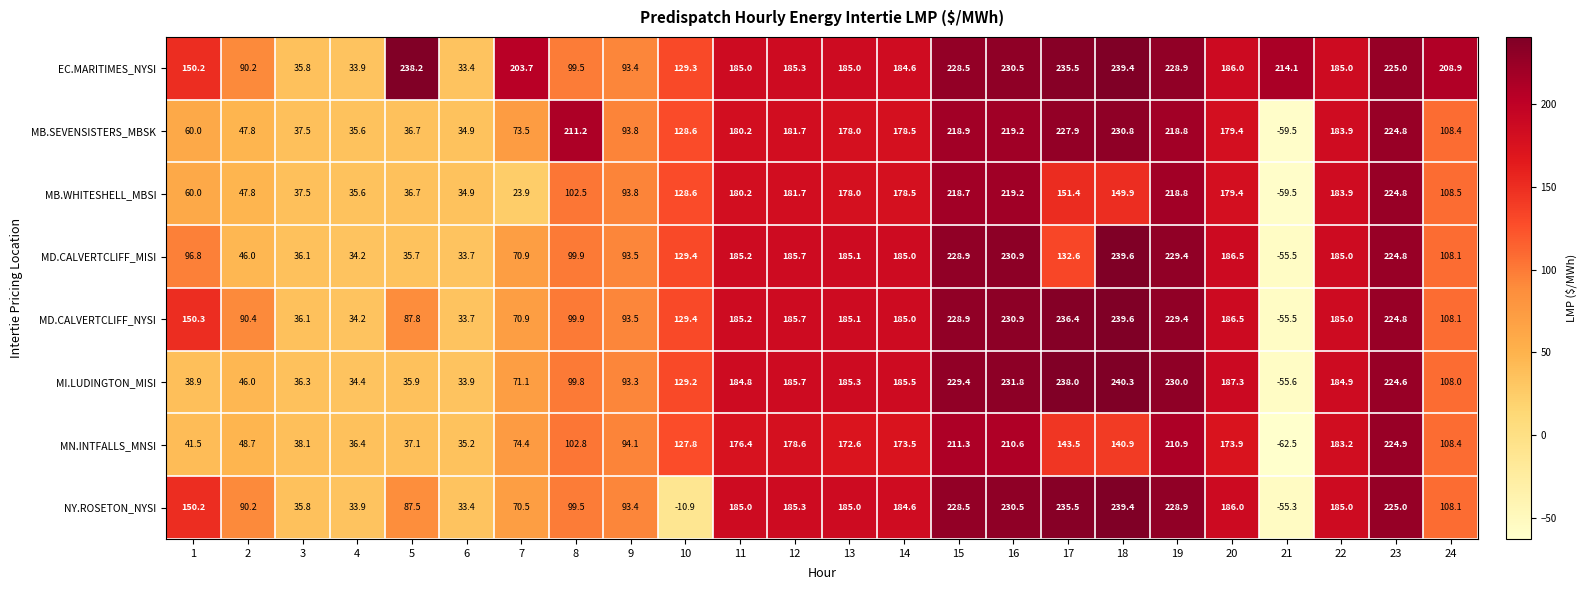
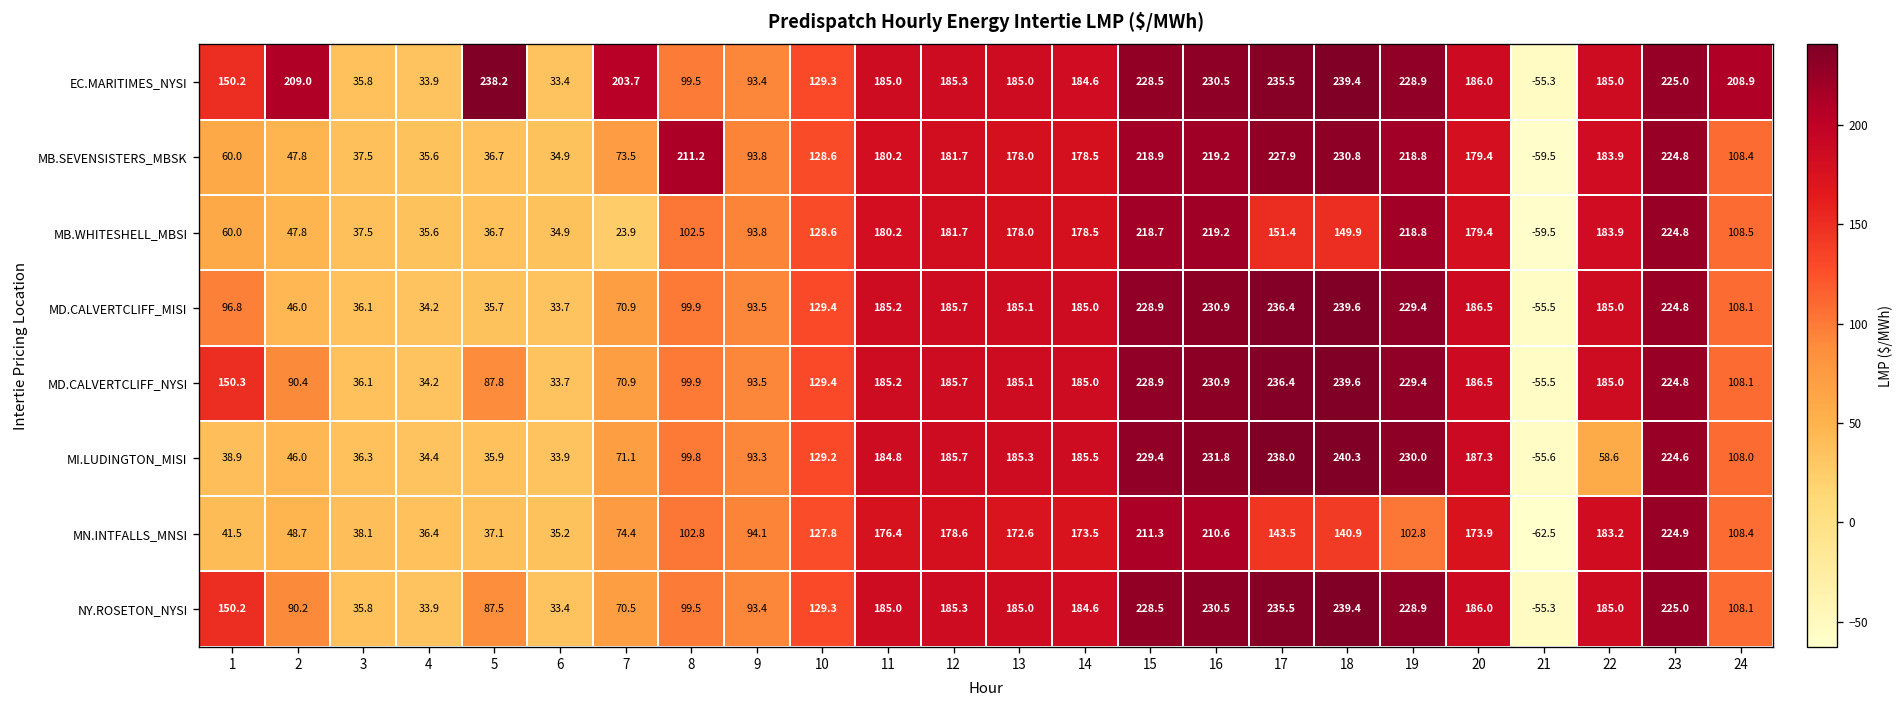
  {
    "EC.MARITIMES_NYSI": {
      "1": 150.2,
-     "2": 90.2,
+     "2": 209.0,
      "3": 35.8,
      "4": 33.9,
      "5": 238.2,
      "6": 33.4,
      "7": 203.7,
      "8": 99.5,
      "9": 93.4,
      "10": 129.3,
      "11": 185.0,
      "12": 185.3,
      "13": 185.0,
      "14": 184.6,
      "15": 228.5,
      "16": 230.5,
      "17": 235.5,
      "18": 239.4,
      "19": 228.9,
      "20": 186.0,
-     "21": 214.1,
+     "21": -55.3,
      "22": 185.0,
      "23": 225.0,
      "24": 208.9
    },
    "MB.SEVENSISTERS_MBSK": {
      "1": 60.0,
      "2": 47.8,
      "3": 37.5,
      "4": 35.6,
      "5": 36.7,
      "6": 34.9,
      "7": 73.5,
      "8": 211.2,
      "9": 93.8,
      "10": 128.6,
      "11": 180.2,
      "12": 181.7,
      "13": 178.0,
      "14": 178.5,
      "15": 218.9,
      "16": 219.2,
      "17": 227.9,
      "18": 230.8,
      "19": 218.8,
      "20": 179.4,
      "21": -59.5,
      "22": 183.9,
      "23": 224.8,
      "24": 108.4
    },
    "MB.WHITESHELL_MBSI": {
      "1": 60.0,
      "2": 47.8,
      "3": 37.5,
      "4": 35.6,
      "5": 36.7,
      "6": 34.9,
      "7": 23.9,
      "8": 102.5,
      "9": 93.8,
      "10": 128.6,
      "11": 180.2,
      "12": 181.7,
      "13": 178.0,
      "14": 178.5,
      "15": 218.7,
      "16": 219.2,
      "17": 151.4,
      "18": 149.9,
      "19": 218.8,
      "20": 179.4,
      "21": -59.5,
      "22": 183.9,
      "23": 224.8,
      "24": 108.5
    },
    "MD.CALVERTCLIFF_MISI": {
      "1": 96.8,
      "2": 46.0,
      "3": 36.1,
      "4": 34.2,
      "5": 35.7,
      "6": 33.7,
      "7": 70.9,
      "8": 99.9,
      "9": 93.5,
      "10": 129.4,
      "11": 185.2,
      "12": 185.7,
      "13": 185.1,
      "14": 185.0,
      "15": 228.9,
      "16": 230.9,
-     "17": 132.6,
+     "17": 236.4,
      "18": 239.6,
      "19": 229.4,
      "20": 186.5,
      "21": -55.5,
      "22": 185.0,
      "23": 224.8,
      "24": 108.1
    },
    "MD.CALVERTCLIFF_NYSI": {
      "1": 150.3,
      "2": 90.4,
      "3": 36.1,
      "4": 34.2,
      "5": 87.8,
      "6": 33.7,
      "7": 70.9,
      "8": 99.9,
      "9": 93.5,
      "10": 129.4,
      "11": 185.2,
      "12": 185.7,
      "13": 185.1,
      "14": 185.0,
      "15": 228.9,
      "16": 230.9,
      "17": 236.4,
      "18": 239.6,
      "19": 229.4,
      "20": 186.5,
      "21": -55.5,
      "22": 185.0,
      "23": 224.8,
      "24": 108.1
    },
    "MI.LUDINGTON_MISI": {
      "1": 38.9,
      "2": 46.0,
      "3": 36.3,
      "4": 34.4,
      "5": 35.9,
      "6": 33.9,
      "7": 71.1,
      "8": 99.8,
      "9": 93.3,
      "10": 129.2,
      "11": 184.8,
      "12": 185.7,
      "13": 185.3,
      "14": 185.5,
      "15": 229.4,
      "16": 231.8,
      "17": 238.0,
      "18": 240.3,
      "19": 230.0,
      "20": 187.3,
      "21": -55.6,
-     "22": 184.9,
+     "22": 58.6,
      "23": 224.6,
      "24": 108.0
    },
    "MN.INTFALLS_MNSI": {
      "1": 41.5,
      "2": 48.7,
      "3": 38.1,
      "4": 36.4,
      "5": 37.1,
      "6": 35.2,
      "7": 74.4,
      "8": 102.8,
      "9": 94.1,
      "10": 127.8,
      "11": 176.4,
      "12": 178.6,
      "13": 172.6,
      "14": 173.5,
      "15": 211.3,
      "16": 210.6,
      "17": 143.5,
      "18": 140.9,
-     "19": 210.9,
+     "19": 102.8,
      "20": 173.9,
      "21": -62.5,
      "22": 183.2,
      "23": 224.9,
      "24": 108.4
    },
    "NY.ROSETON_NYSI": {
      "1": 150.2,
      "2": 90.2,
      "3": 35.8,
      "4": 33.9,
      "5": 87.5,
      "6": 33.4,
      "7": 70.5,
      "8": 99.5,
      "9": 93.4,
-     "10": -10.9,
+     "10": 129.3,
      "11": 185.0,
      "12": 185.3,
      "13": 185.0,
      "14": 184.6,
      "15": 228.5,
      "16": 230.5,
      "17": 235.5,
      "18": 239.4,
      "19": 228.9,
      "20": 186.0,
      "21": -55.3,
      "22": 185.0,
      "23": 225.0,
      "24": 108.1
    }
  }
